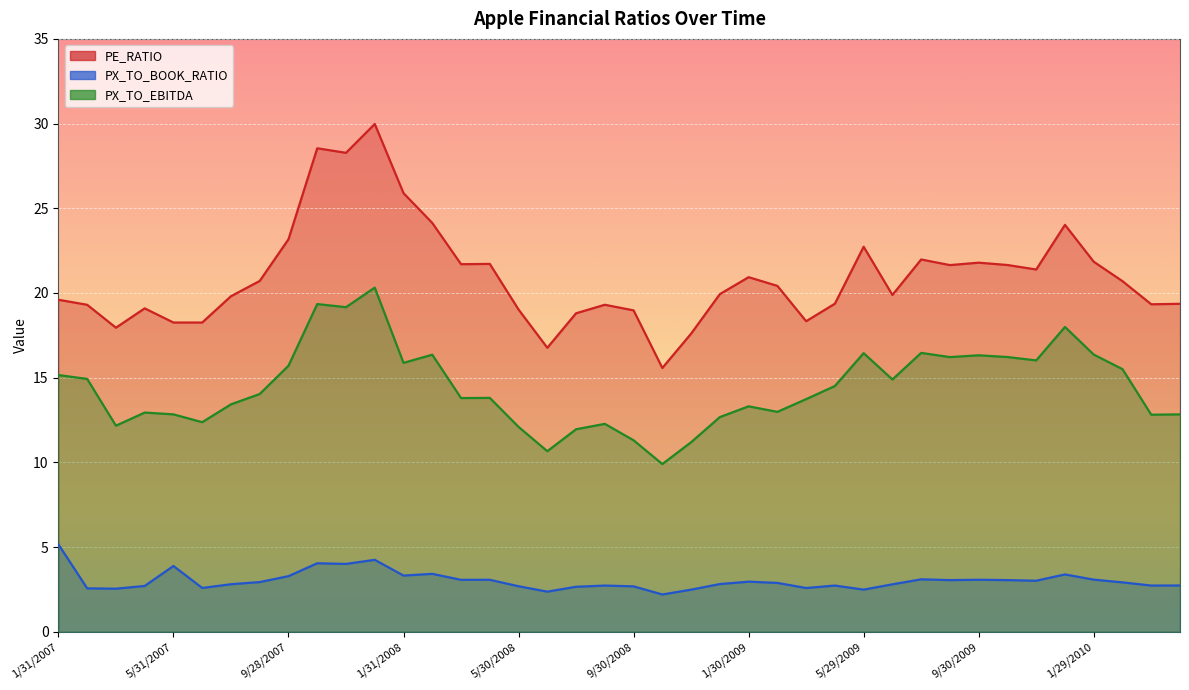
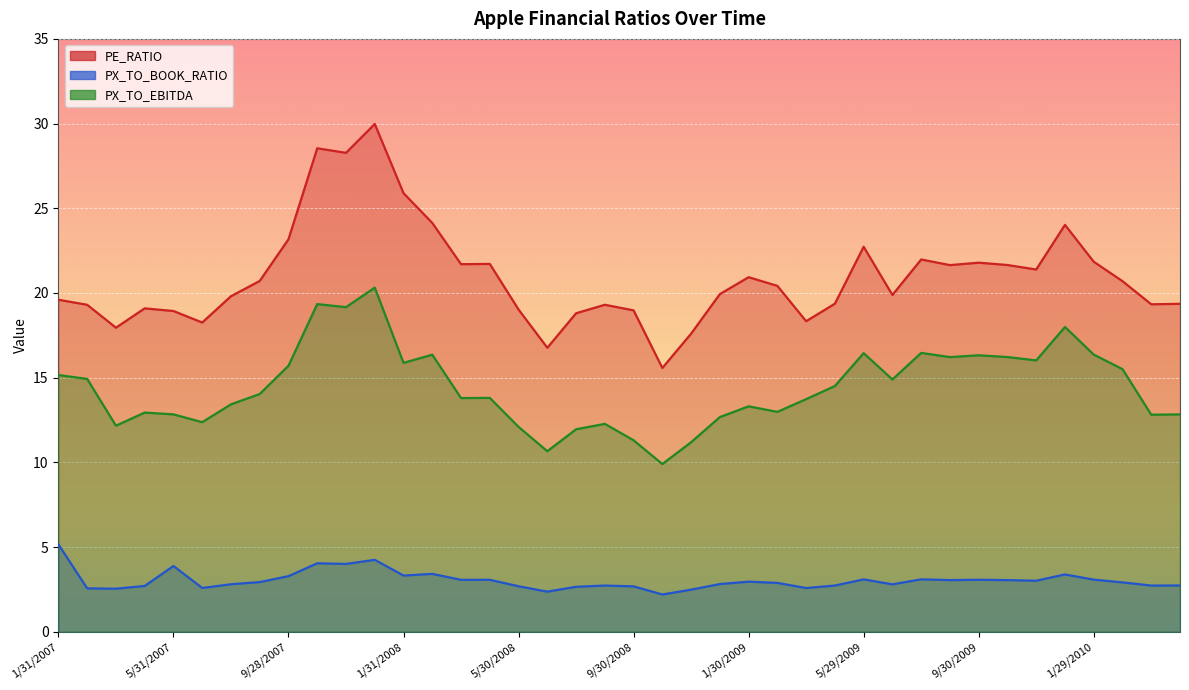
  {
    "PE_RATIO": {
      "1/31/2007": 19.6,
-     "5/31/2007": 18.3,
+     "5/31/2007": 18.9,
      "9/28/2007": 23.2,
      "1/31/2008": 25.9,
      "5/30/2008": 19.0,
      "9/30/2008": 19.0,
      "1/30/2009": 20.9,
      "5/29/2009": 22.7,
      "9/30/2009": 21.8,
      "1/29/2010": 21.8
    },
    "PX_TO_BOOK_RATIO": {
      "1/31/2007": 5.2,
      "5/31/2007": 3.9,
      "9/28/2007": 3.3,
      "1/31/2008": 3.3,
      "5/30/2008": 2.7,
      "9/30/2008": 2.7,
      "1/30/2009": 3.0,
-     "5/29/2009": 2.5,
+     "5/29/2009": 3.1,
      "9/30/2009": 3.1,
      "1/29/2010": 3.1
    },
    "PX_TO_EBITDA": {
      "1/31/2007": 15.2,
      "5/31/2007": 12.8,
      "9/28/2007": 15.7,
      "1/31/2008": 15.9,
      "5/30/2008": 12.1,
      "9/30/2008": 11.3,
      "1/30/2009": 13.3,
      "5/29/2009": 16.4,
      "9/30/2009": 16.3,
      "1/29/2010": 16.4
    }
  }
